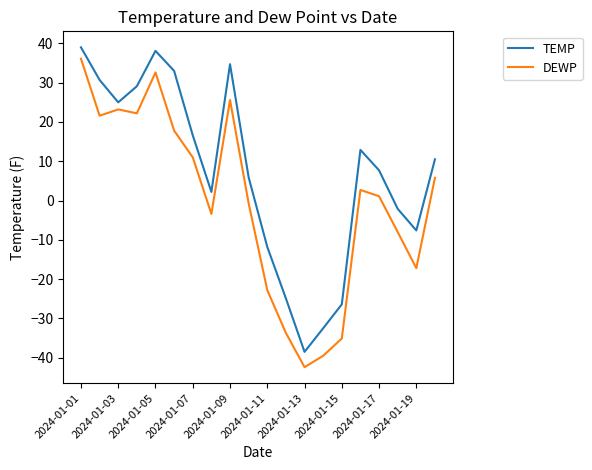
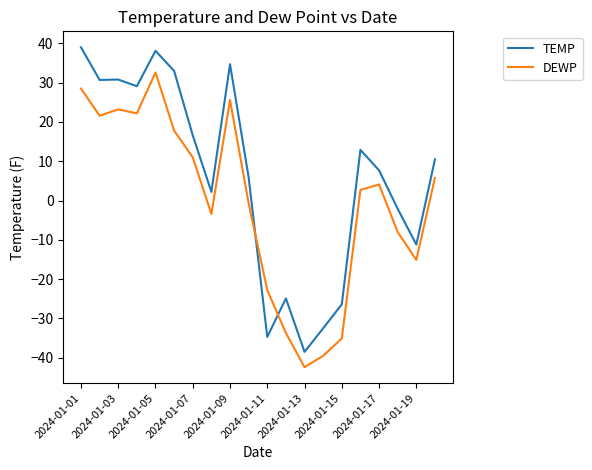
  {
    "TEMP": {
      "2024-01-01": 39,
-     "2024-01-03": 25,
+     "2024-01-03": 31,
      "2024-01-05": 38,
      "2024-01-07": 17,
      "2024-01-09": 35,
-     "2024-01-11": -12,
+     "2024-01-11": -35,
      "2024-01-13": -39,
      "2024-01-15": -26,
      "2024-01-17": 8,
-     "2024-01-19": -8
+     "2024-01-19": -11
    },
    "DEWP": {
-     "2024-01-01": 36,
+     "2024-01-01": 29,
      "2024-01-03": 23,
      "2024-01-05": 33,
      "2024-01-07": 11,
      "2024-01-09": 26,
      "2024-01-11": -23,
      "2024-01-13": -42,
      "2024-01-15": -35,
-     "2024-01-17": 1,
-     "2024-01-19": -17
+     "2024-01-17": 4,
+     "2024-01-19": -15
    }
  }
